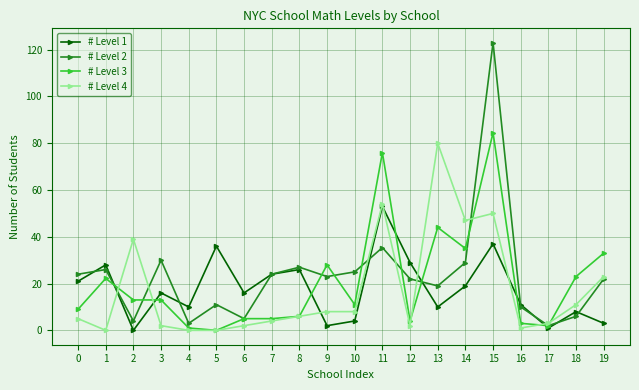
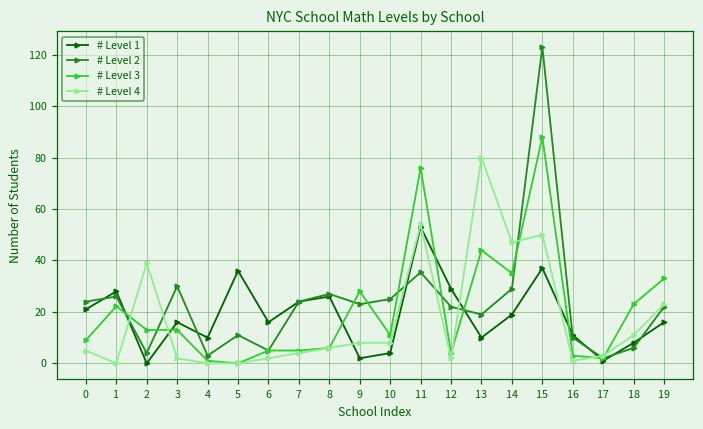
  {
    "# Level 1": {
      "0": 21,
      "1": 28,
      "2": 0,
      "3": 16,
      "4": 10,
      "5": 36,
      "6": 16,
      "9": 2,
      "10": 4,
      "12": 29,
      "13": 10,
      "14": 19,
      "15": 37,
      "18": 8,
-     "19": 3
+     "19": 16
    },
    "# Level 2": {
      "0": 24,
      "1": 26,
      "2": 4,
      "3": 30,
      "4": 3,
      "5": 11,
      "9": 23,
      "10": 25,
      "11": 35,
      "12": 22,
      "13": 19,
      "14": 29,
      "15": 123,
      "18": 6
    },
    "# Level 3": {
      "0": 9,
      "1": 22,
      "2": 13,
      "3": 13,
      "9": 28,
      "10": 11,
      "11": 76,
      "12": 4,
      "13": 44,
      "14": 35,
-     "15": 85,
+     "15": 88,
      "16": 3,
      "18": 23,
      "19": 33
    },
    "# Level 4": {
      "0": 5,
      "1": 0,
      "2": 39,
      "3": 2,
      "6": 2,
      "9": 8,
      "10": 8,
      "12": 2,
      "13": 80,
      "14": 47,
      "15": 50,
      "16": 1,
      "18": 11
    }
  }
